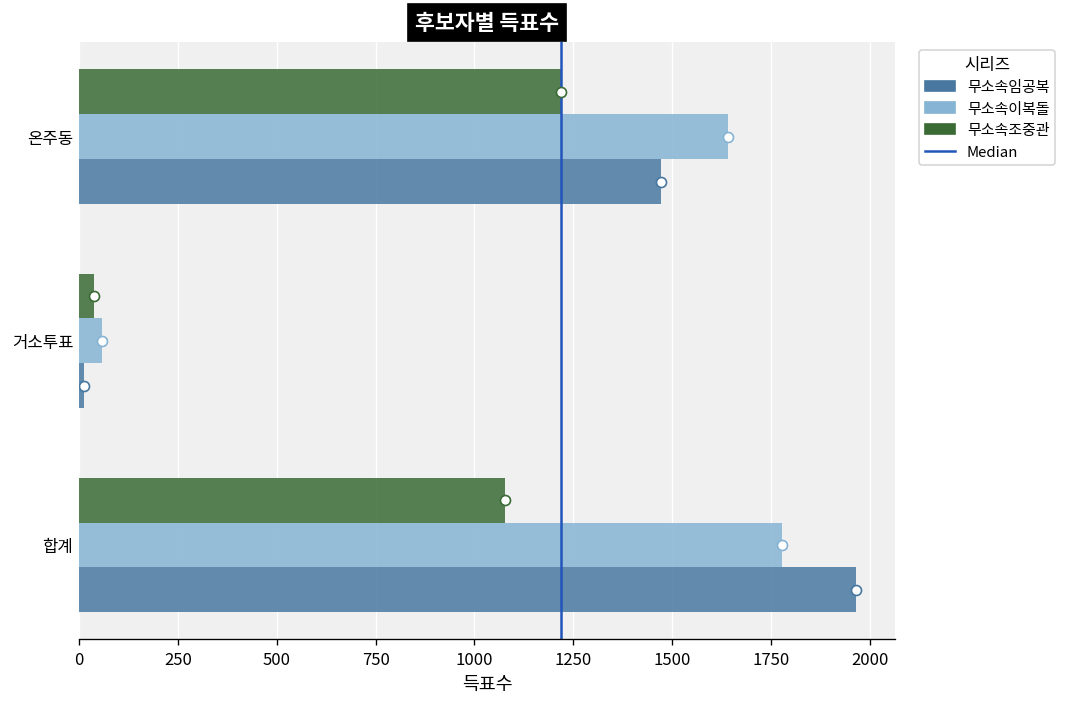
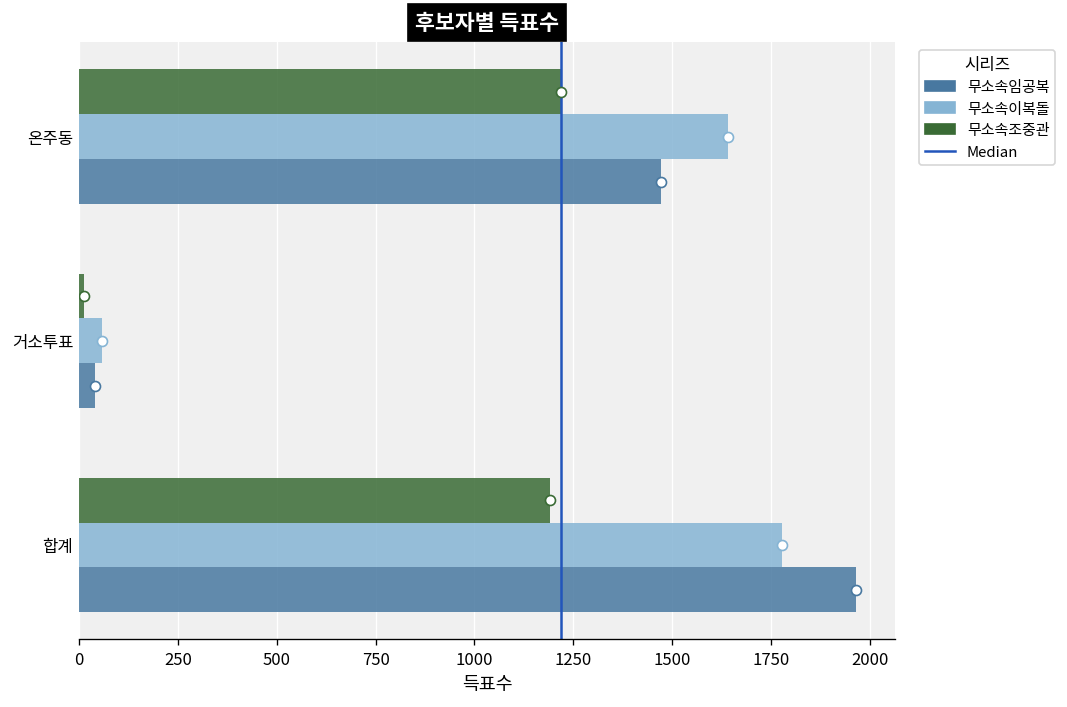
  {
    "무소속임공복": {
      "온주동": 1470,
-     "거소투표": 10,
+     "거소투표": 40,
      "합계": 1970
    },
    "무소속이복돌": {
      "온주동": 1640,
      "거소투표": 60,
      "합계": 1780
    },
    "무소속조중관": {
      "온주동": 1220,
-     "거소투표": 40,
-     "합계": 1080
+     "거소투표": 10,
+     "합계": 1190
    }
  }
